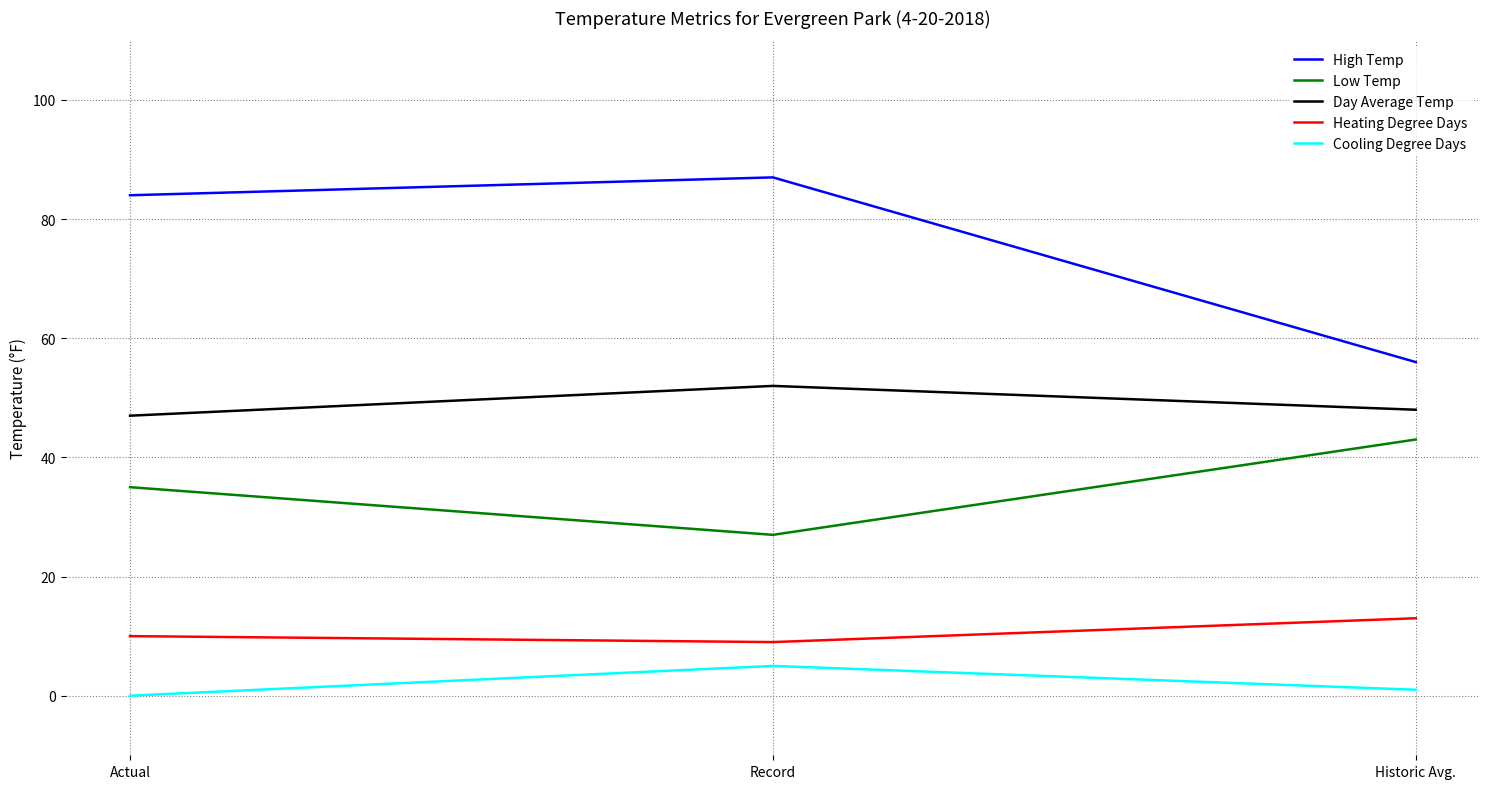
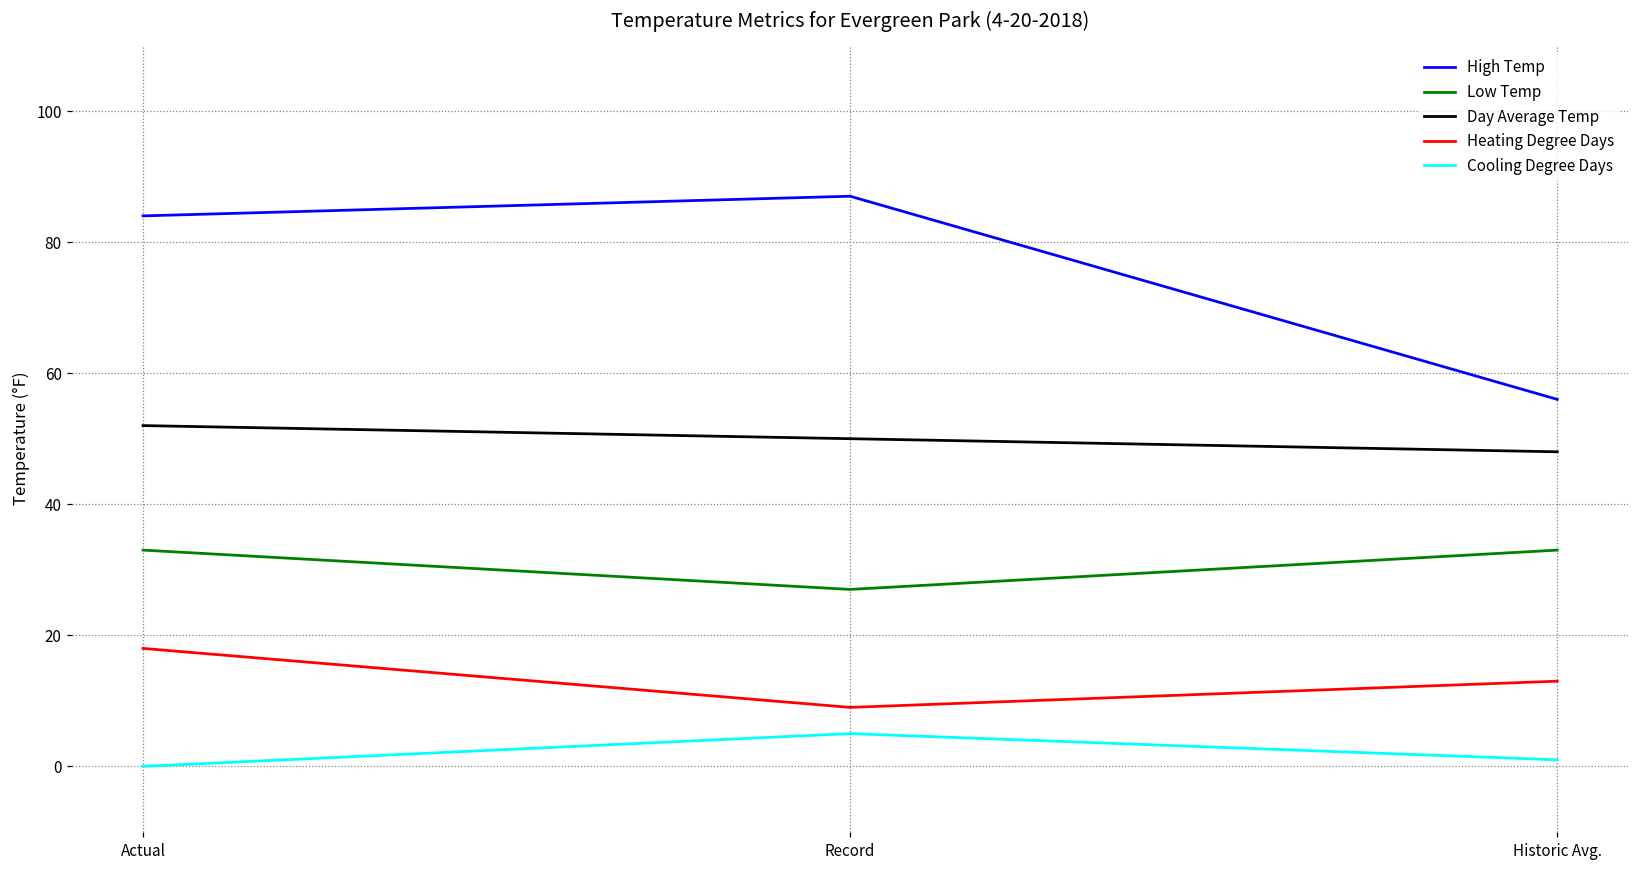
  {
    "High Temp": {
      "Actual": 84,
      "Record": 87,
      "Historic Avg.": 56
    },
    "Low Temp": {
-     "Actual": 35,
+     "Actual": 33,
      "Record": 27,
-     "Historic Avg.": 43
+     "Historic Avg.": 33
    },
    "Day Average Temp": {
-     "Actual": 47,
-     "Record": 52,
+     "Actual": 52,
+     "Record": 50,
      "Historic Avg.": 48
    },
    "Heating Degree Days": {
-     "Actual": 10,
+     "Actual": 18,
      "Record": 9,
      "Historic Avg.": 13
    },
    "Cooling Degree Days": {
      "Actual": 0,
      "Record": 5,
      "Historic Avg.": 1
    }
  }
